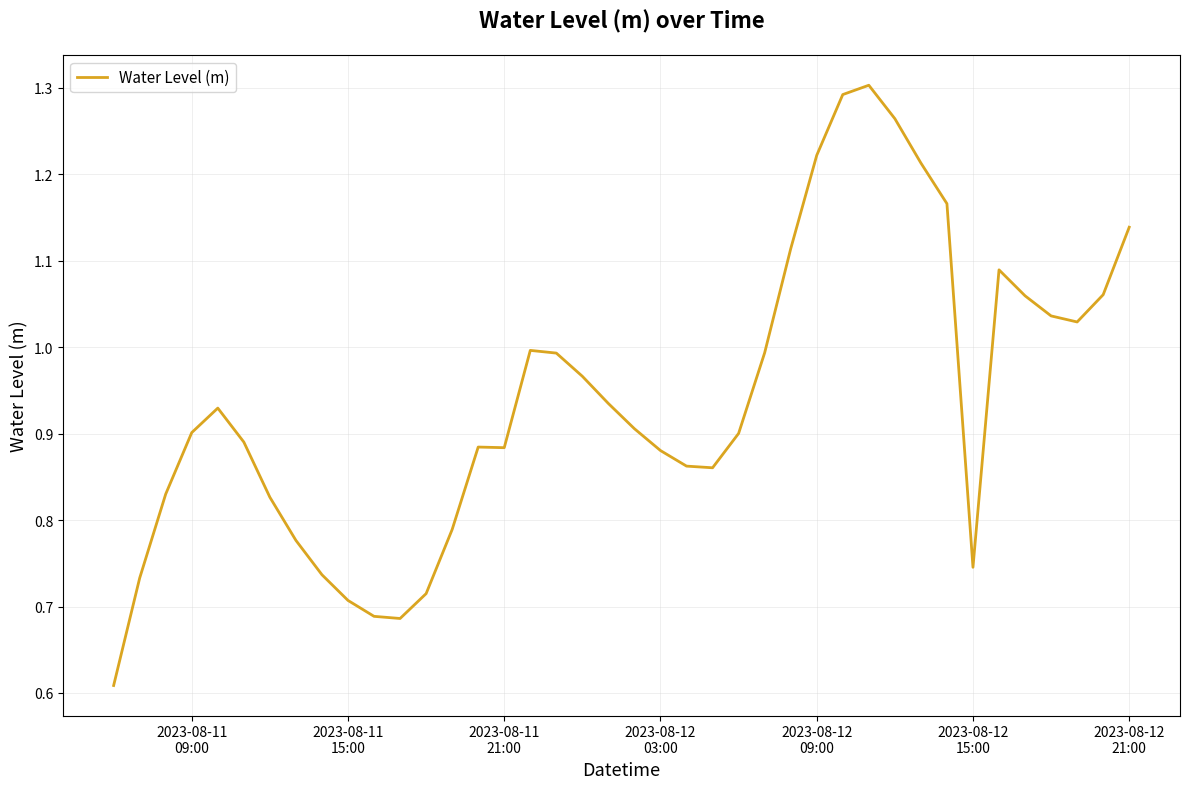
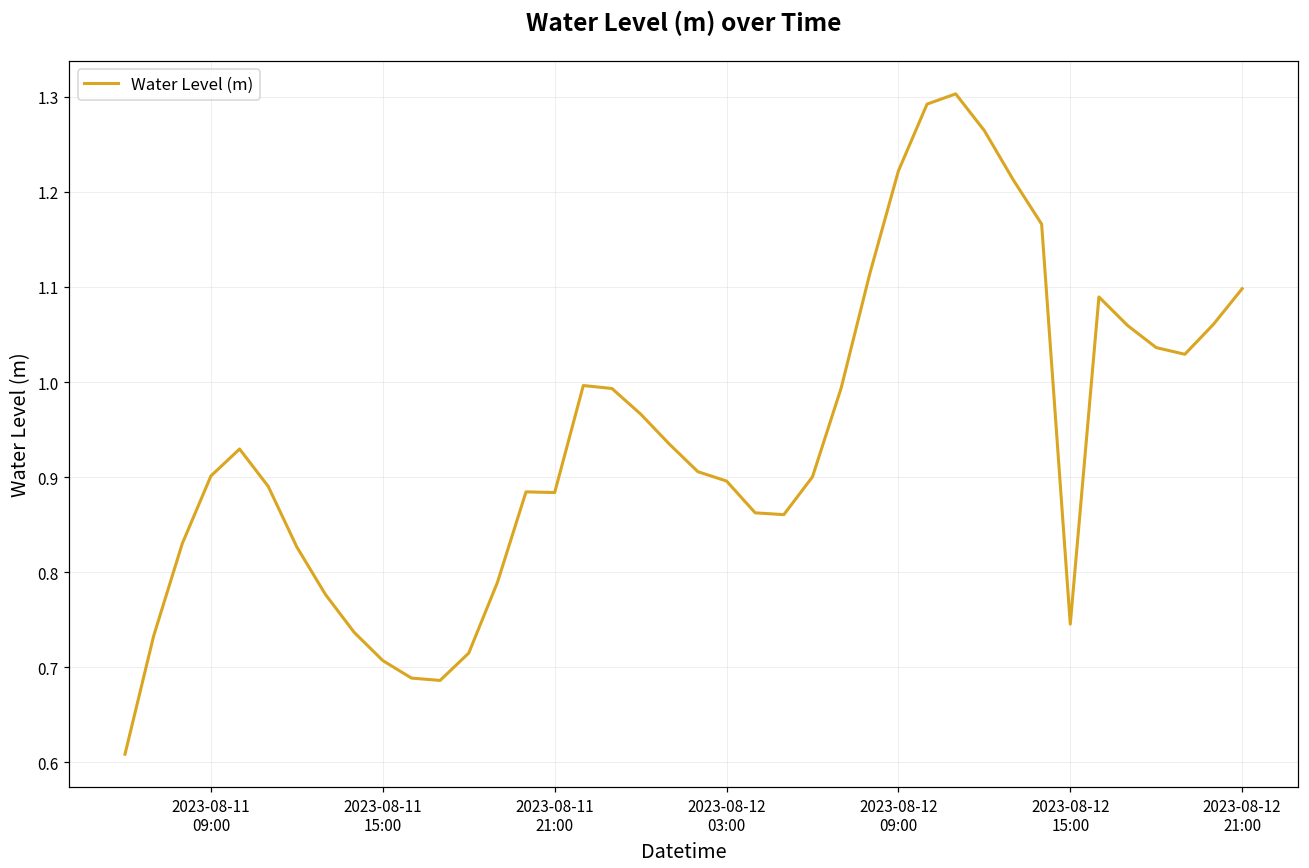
  {
    "2023-08-11 09:00": 0.90,
    "2023-08-11 15:00": 0.71,
    "2023-08-11 21:00": 0.88,
-   "2023-08-12 03:00": 0.88,
+   "2023-08-12 03:00": 0.90,
    "2023-08-12 09:00": 1.22,
    "2023-08-12 15:00": 0.75,
-   "2023-08-12 21:00": 1.14
+   "2023-08-12 21:00": 1.10
  }
